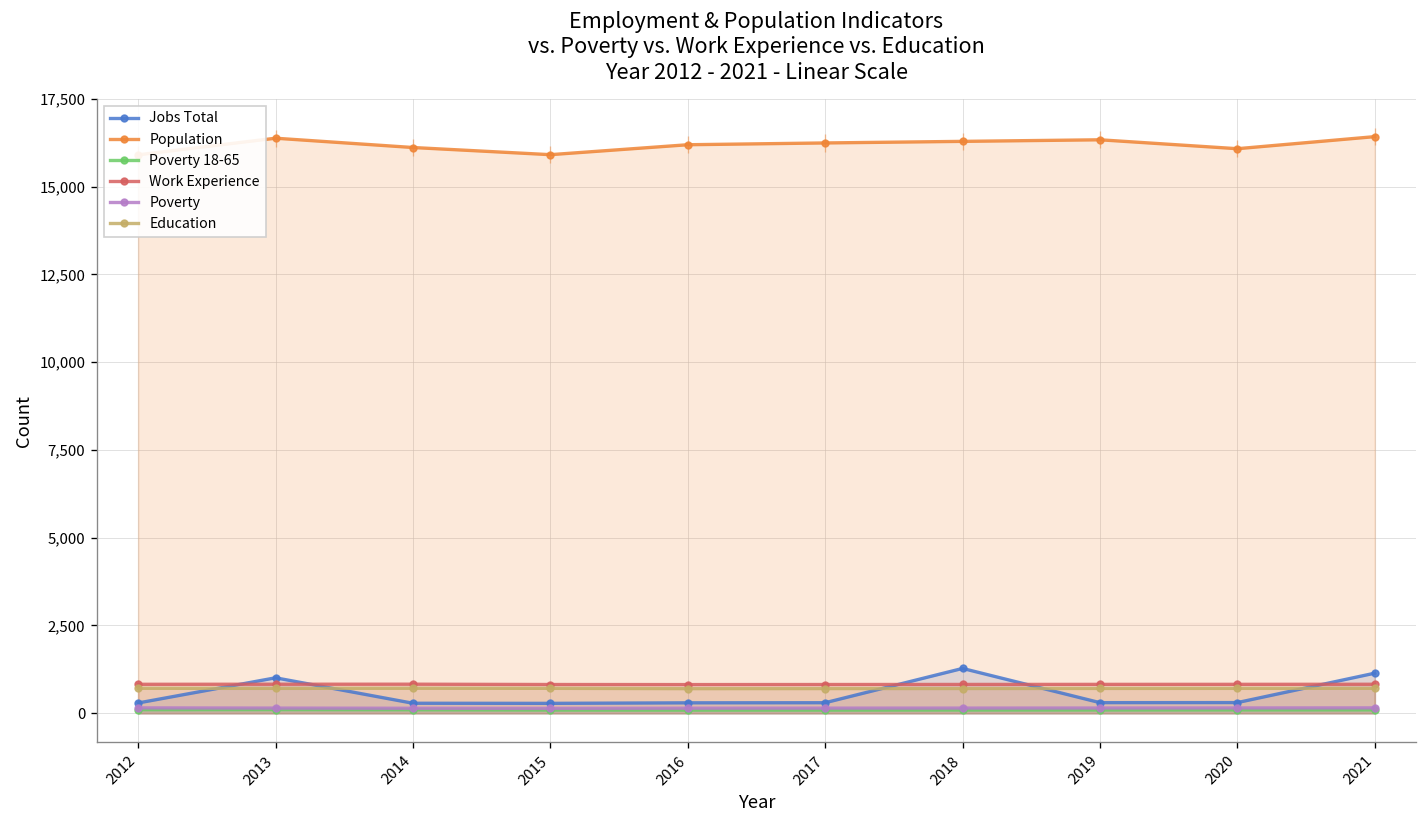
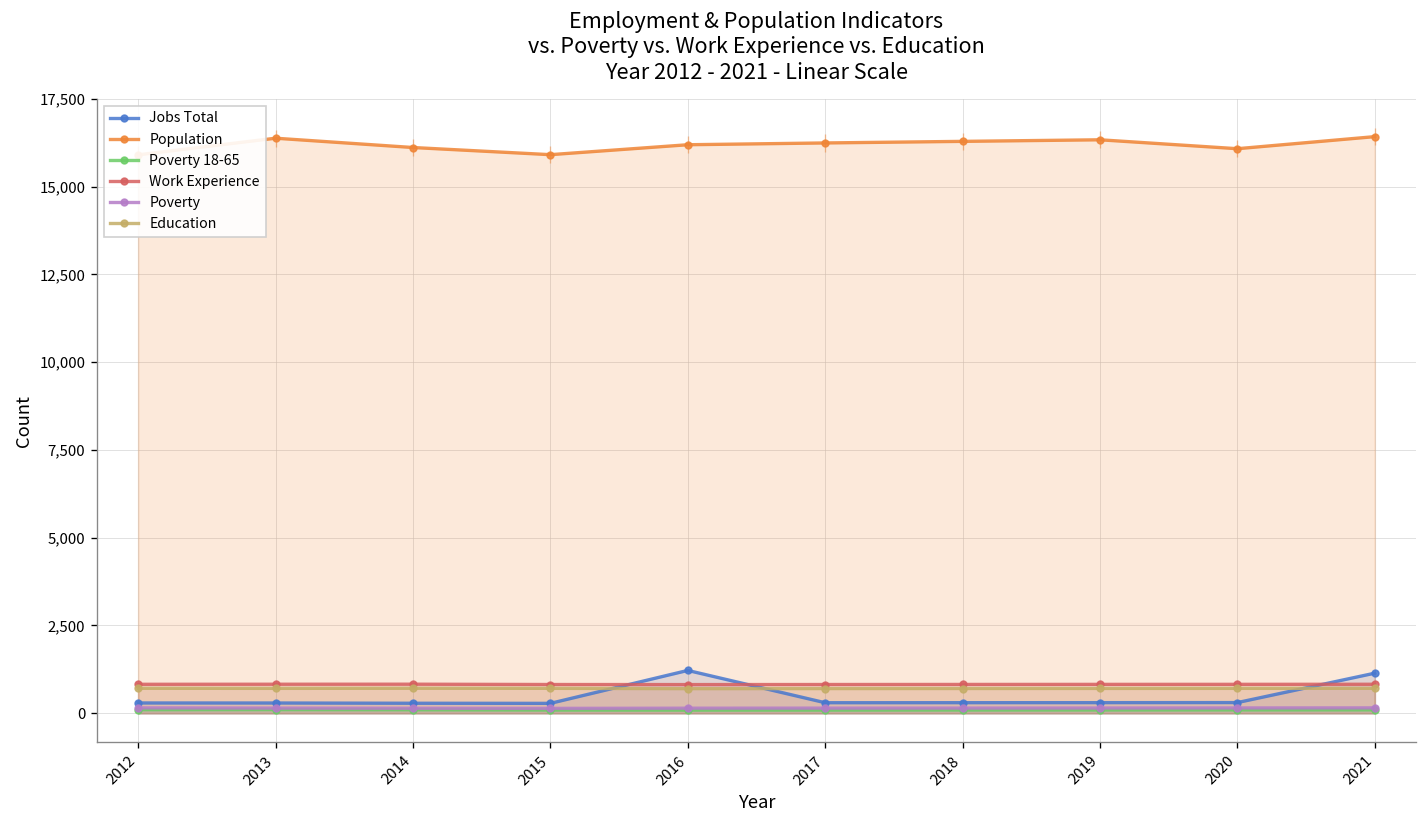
  {
    "Jobs Total": {
      "2012": "300",
-     "2013": "1,000",
+     "2013": "300",
      "2014": "300",
      "2015": "300",
-     "2016": "300",
+     "2016": "1,200",
      "2017": "300",
-     "2018": "1,300",
+     "2018": "300",
      "2019": "300",
      "2020": "300",
      "2021": "1,100"
    },
    "Population": {
      "2013": "16,400",
      "2014": "16,100",
      "2015": "15,900",
      "2016": "16,200",
      "2017": "16,200",
      "2018": "16,300",
      "2019": "16,300",
      "2020": "16,100",
      "2021": "16,400"
    },
    "Work Experience": {
      "2012": "800",
      "2013": "800",
      "2014": "800",
      "2015": "800",
      "2016": "800",
      "2017": "800",
      "2018": "800",
      "2019": "800",
      "2020": "800",
      "2021": "800"
    },
    "Education": {
      "2012": "700",
      "2013": "700",
      "2014": "700",
      "2015": "700",
      "2016": "700",
      "2017": "700",
      "2018": "700",
      "2019": "700",
      "2020": "700",
      "2021": "700"
    }
  }
